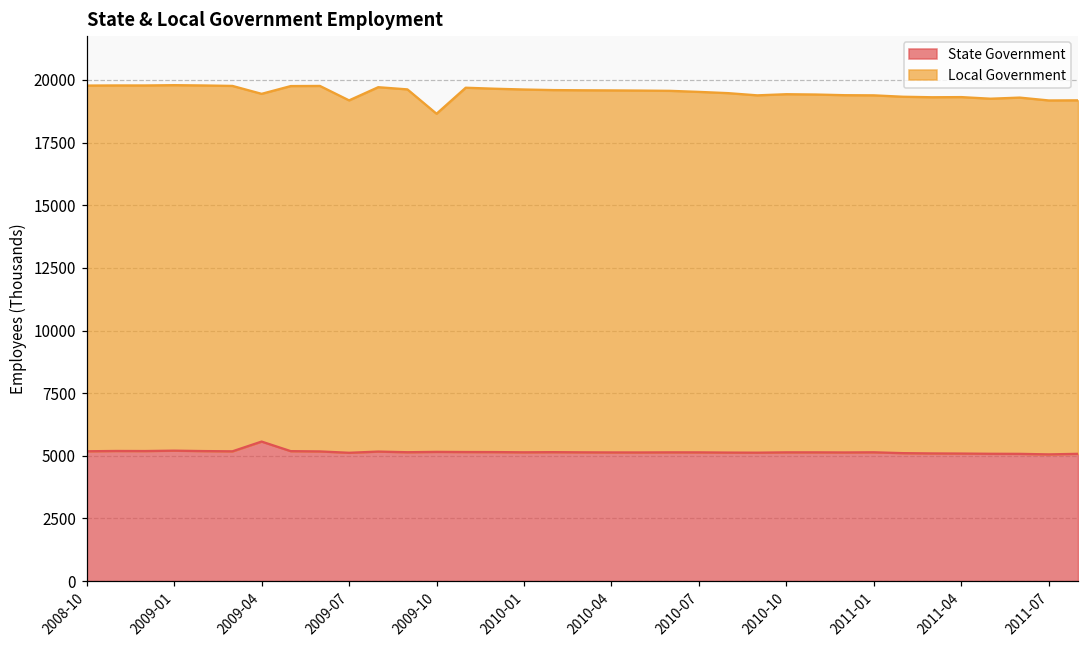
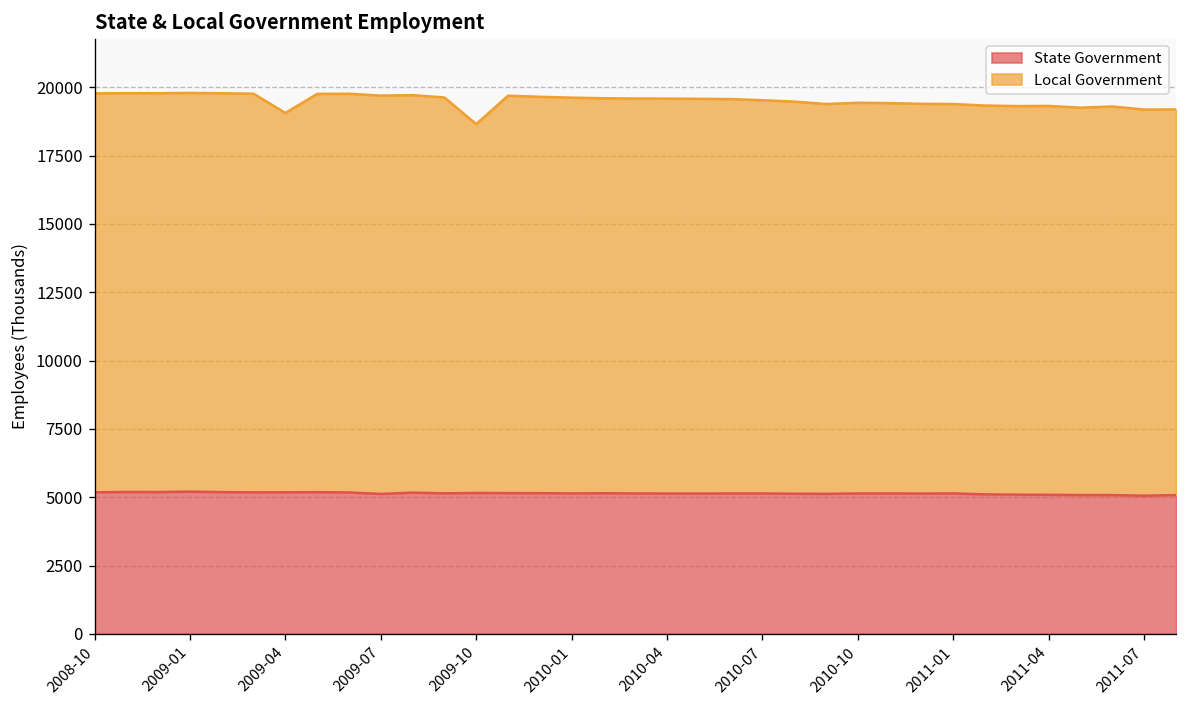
  {
    "State Government": {
      "2008-10": 5200,
      "2009-01": 5200,
-     "2009-04": 5600,
+     "2009-04": 5200,
      "2009-07": 5100,
      "2009-10": 5200,
      "2010-01": 5100,
      "2010-04": 5100,
      "2010-07": 5100,
      "2010-10": 5100,
      "2011-01": 5100,
      "2011-04": 5100,
      "2011-07": 5100
    },
    "Local Government": {
      "2008-10": 14600,
      "2009-01": 14600,
      "2009-04": 13900,
-     "2009-07": 14100,
+     "2009-07": 14600,
      "2009-10": 13500,
      "2010-01": 14500,
      "2010-04": 14400,
      "2010-07": 14400,
      "2010-10": 14300,
      "2011-01": 14200,
      "2011-04": 14200,
      "2011-07": 14100
    }
  }
